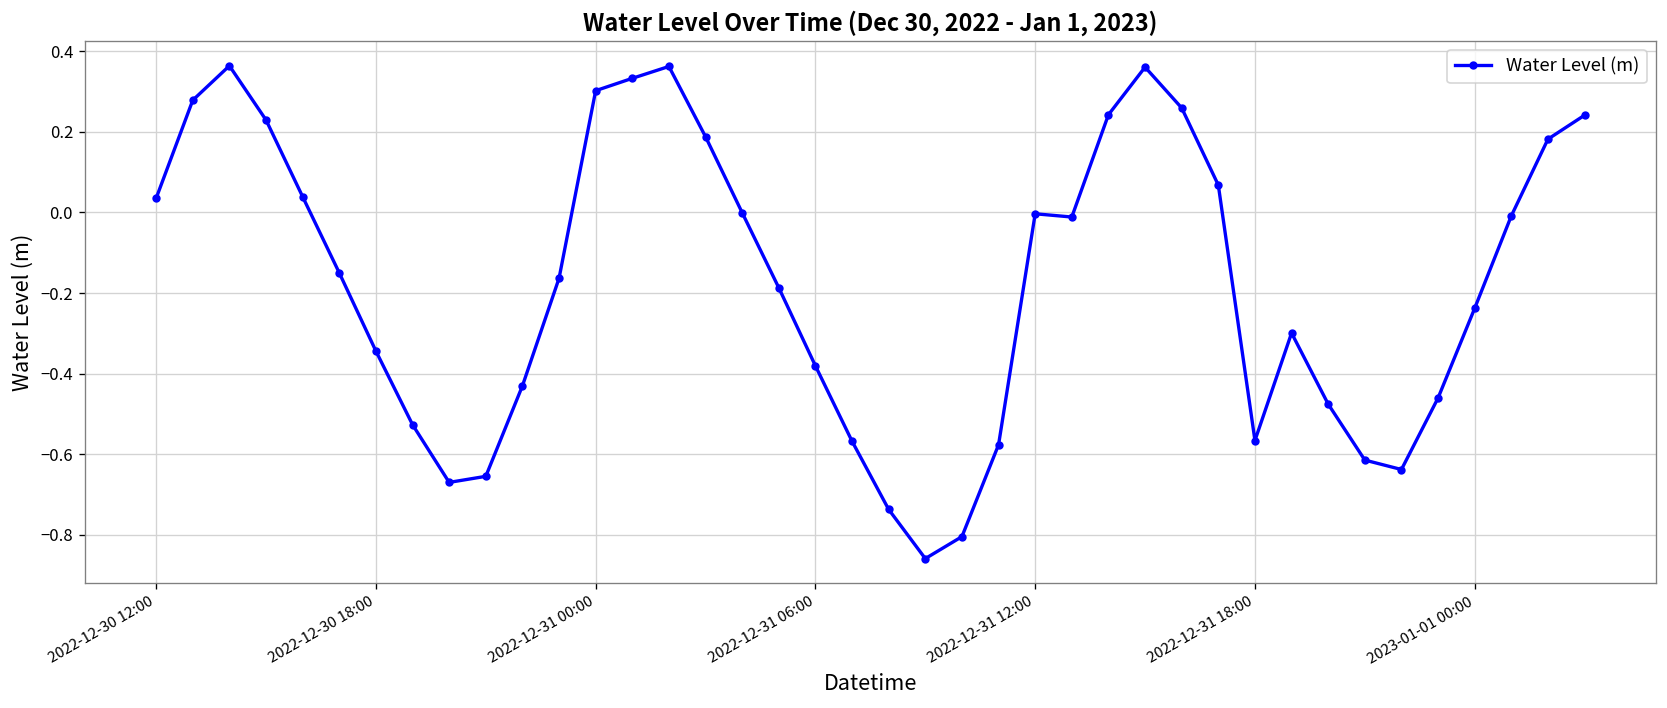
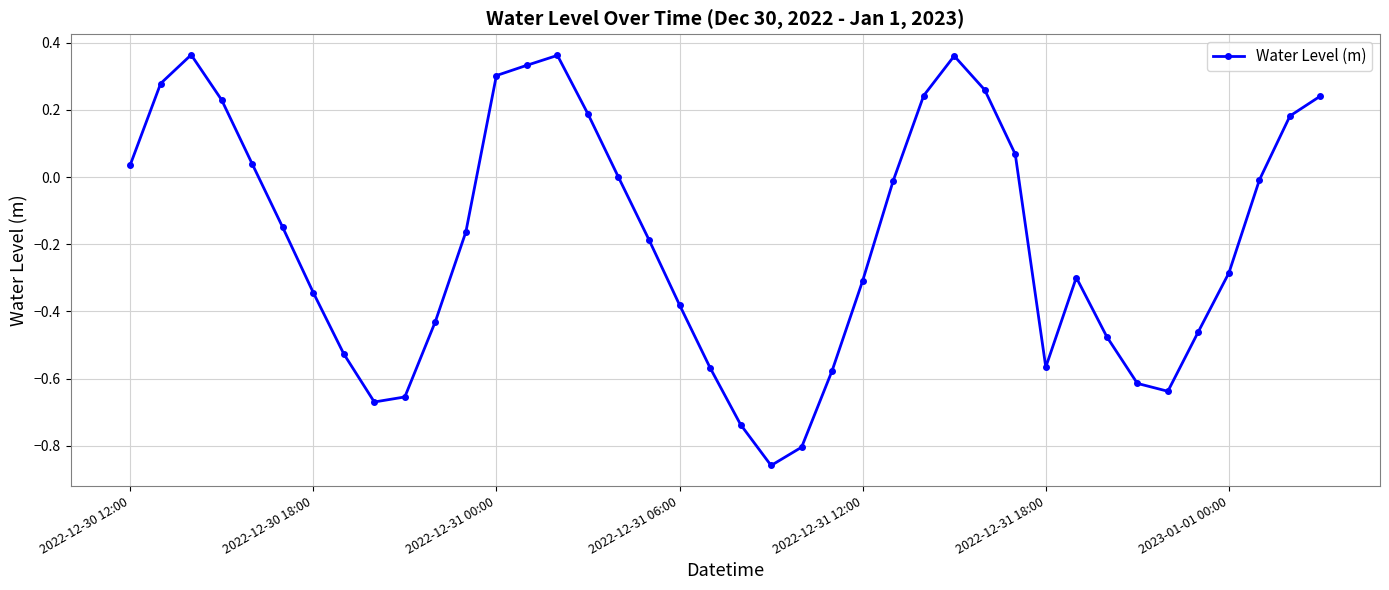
  {
    "2022-12-30 12:00": 0.04,
    "2022-12-30 18:00": -0.34,
    "2022-12-31 00:00": 0.30,
    "2022-12-31 06:00": -0.38,
-   "2022-12-31 12:00": 0.00,
+   "2022-12-31 12:00": -0.31,
    "2022-12-31 18:00": -0.57,
-   "2023-01-01 00:00": -0.24
+   "2023-01-01 00:00": -0.29
  }
